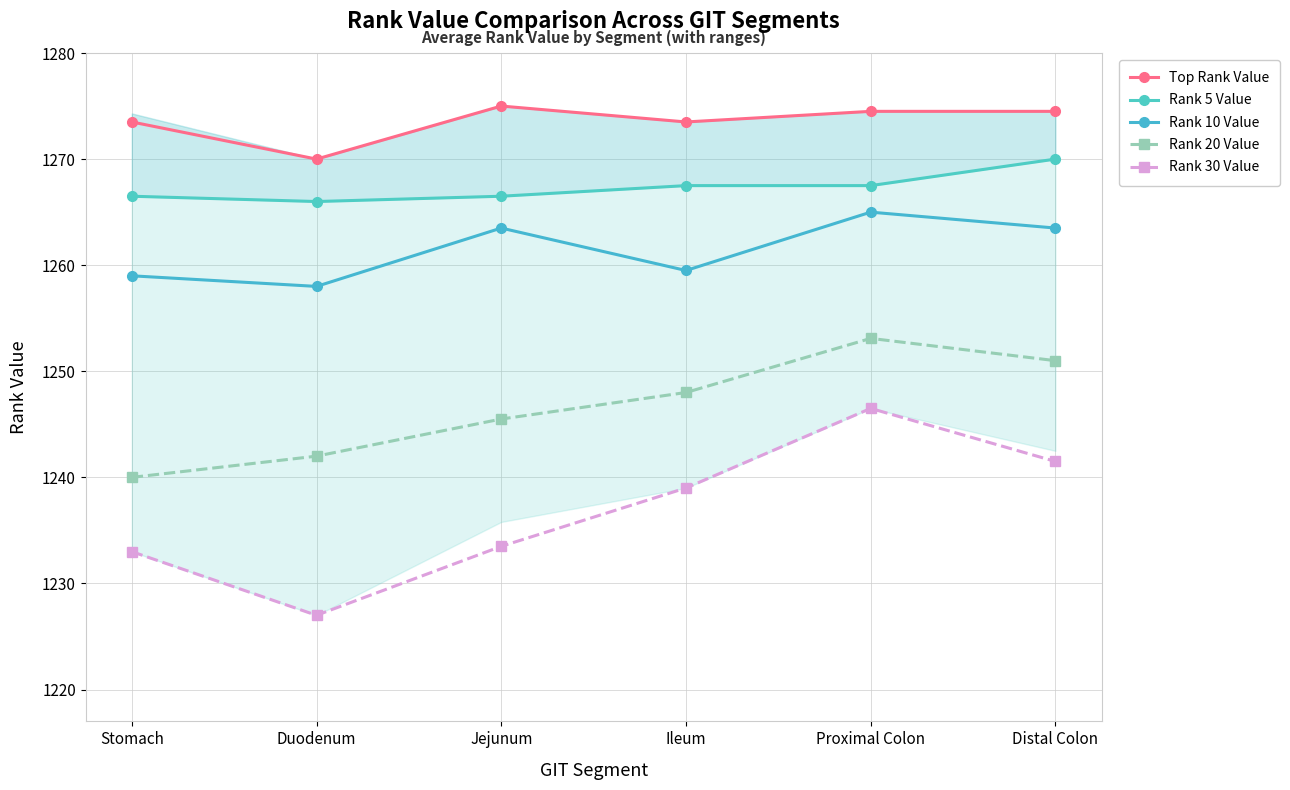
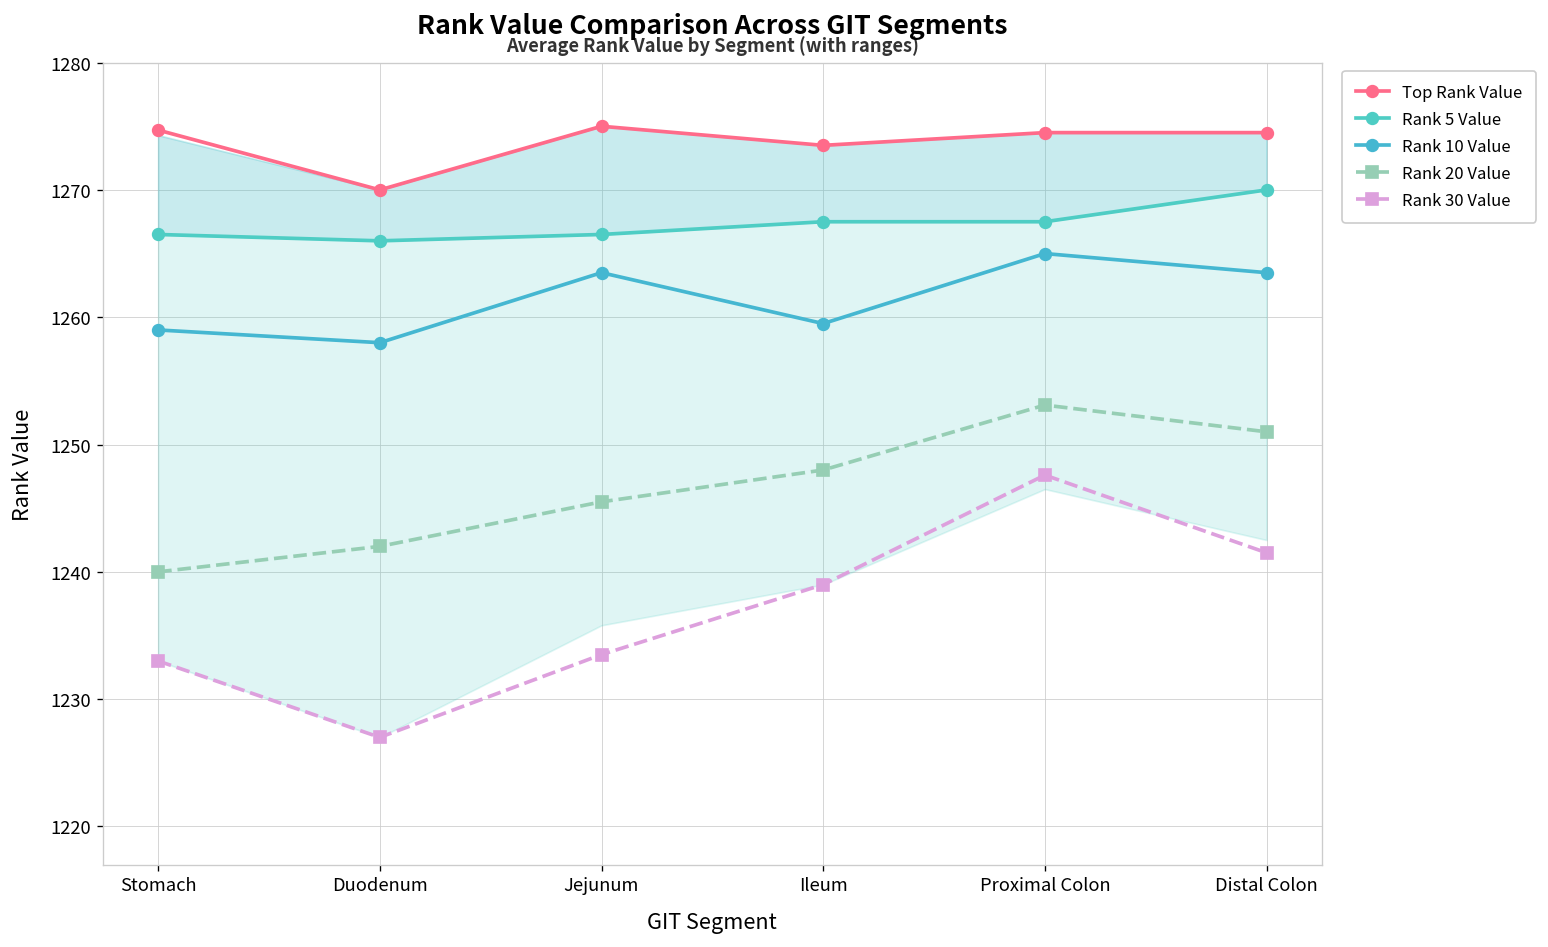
  {
    "Top Rank Value": {
-     "Stomach": 1273.5
+     "Stomach": 1274.7
    },
    "Rank 20 Value": {
      "Stomach": 1240.0,
      "Duodenum": 1242.0,
      "Jejunum": 1245.5,
      "Ileum": 1248.0,
      "Proximal Colon": 1253.1,
      "Distal Colon": 1251.0
    },
    "Rank 30 Value": {
      "Stomach": 1233.0,
      "Duodenum": 1227.0,
      "Jejunum": 1233.5,
      "Ileum": 1239.0,
-     "Proximal Colon": 1246.5,
+     "Proximal Colon": 1247.6,
      "Distal Colon": 1241.5
    }
  }
